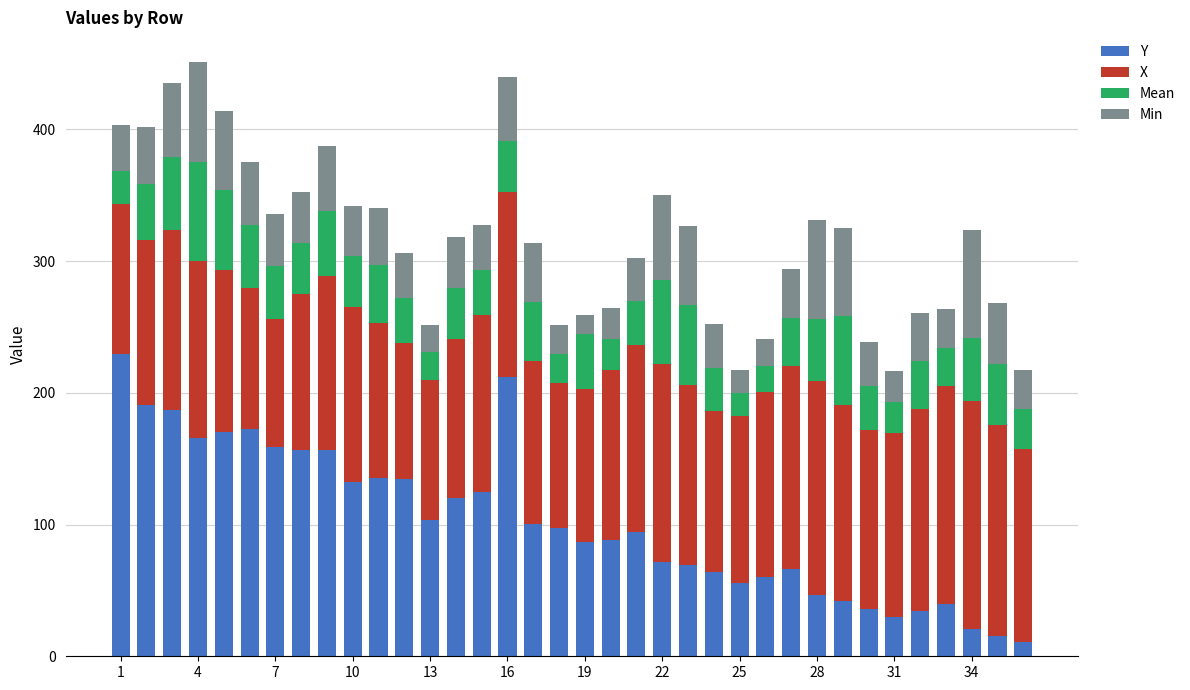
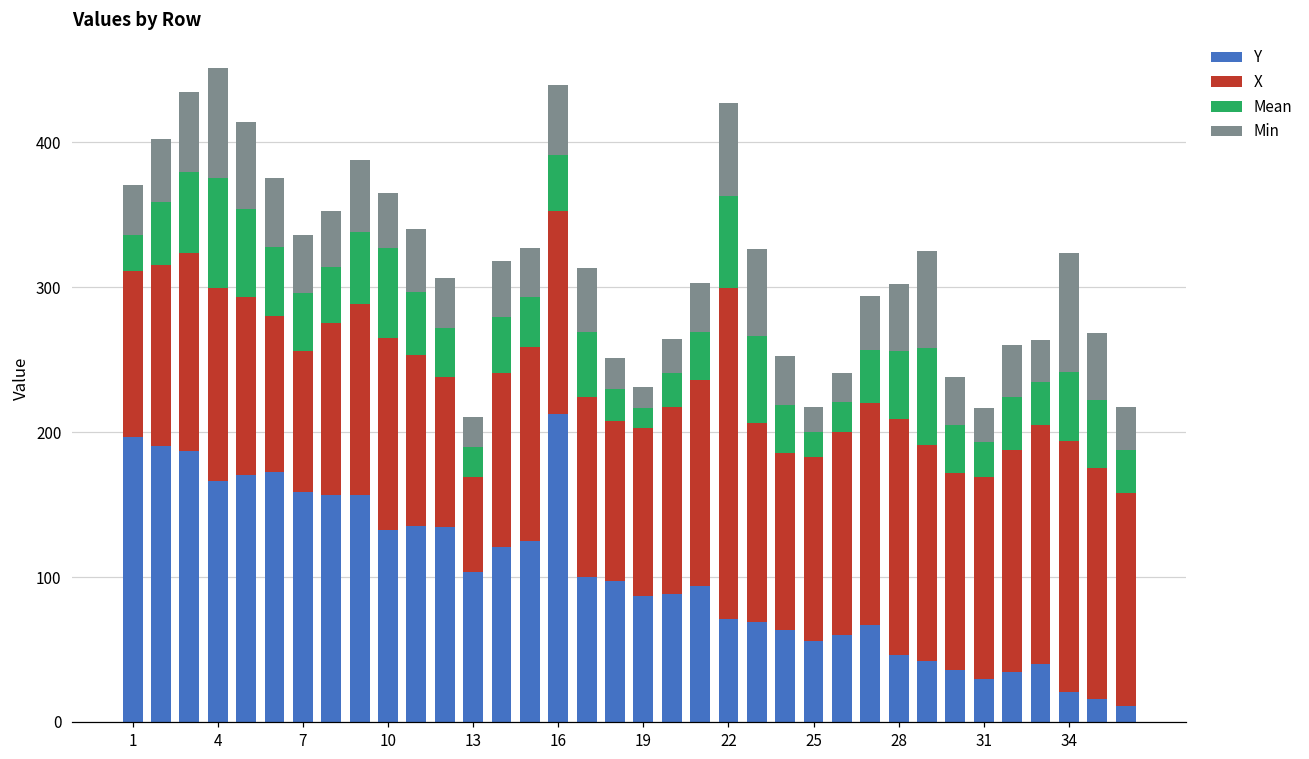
  {
    "Y": {
-     "1": 229,
+     "1": 197,
      "4": 166,
      "7": 159,
      "10": 132,
      "13": 104,
      "16": 212,
      "19": 87,
      "22": 71,
      "25": 56,
      "28": 46,
      "31": 30,
      "34": 21
    },
    "X": {
      "1": 114,
      "4": 134,
      "7": 98,
      "10": 133,
-     "13": 107,
+     "13": 65,
      "16": 140,
      "19": 116,
-     "22": 151,
+     "22": 228,
      "25": 127,
      "28": 163,
      "31": 139,
      "34": 173
    },
    "Mean": {
      "1": 25,
      "4": 76,
      "7": 40,
-     "10": 38,
+     "10": 62,
      "13": 21,
      "16": 39,
-     "19": 42,
+     "19": 14,
      "22": 64,
      "25": 18,
      "28": 47,
      "31": 24,
      "34": 48
    },
    "Min": {
      "1": 35,
      "4": 76,
      "7": 40,
      "10": 38,
      "13": 21,
      "16": 49,
      "19": 14,
      "22": 64,
      "25": 18,
-     "28": 76,
+     "28": 47,
      "31": 24,
      "34": 82
    }
  }
